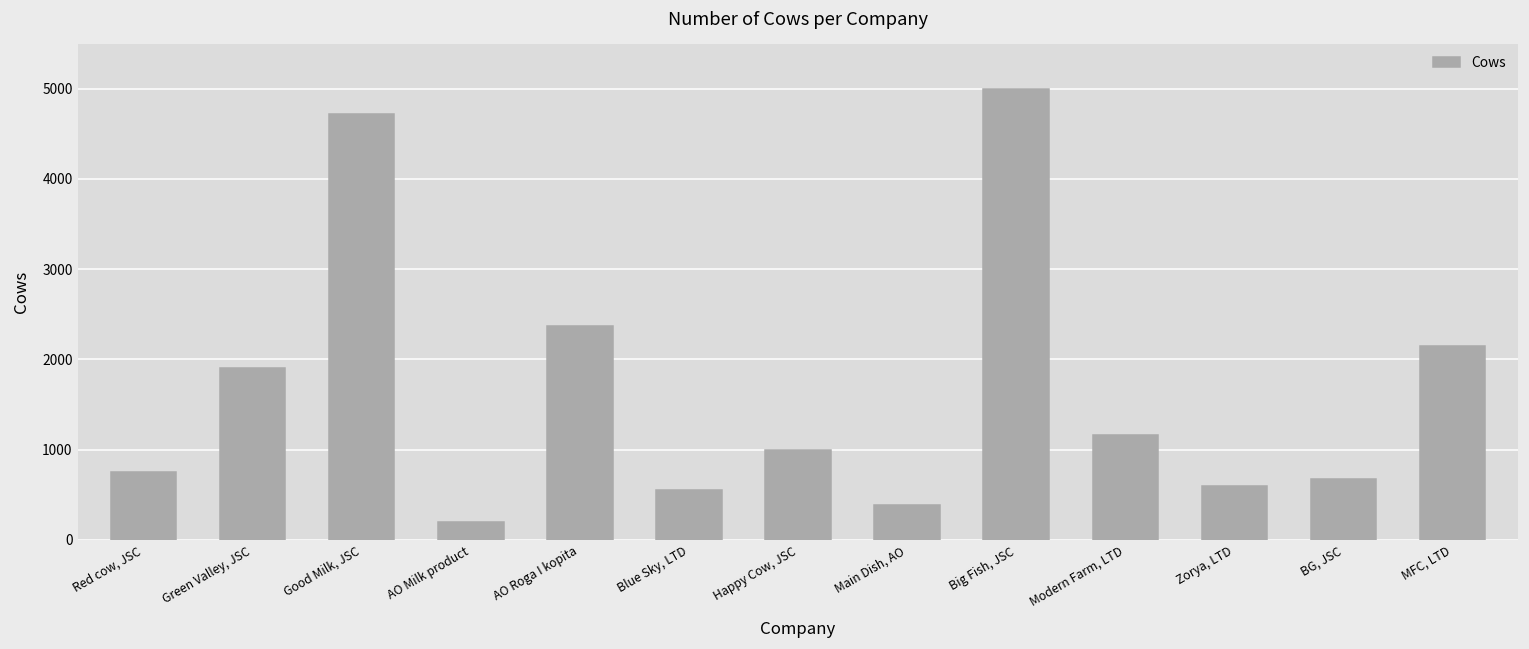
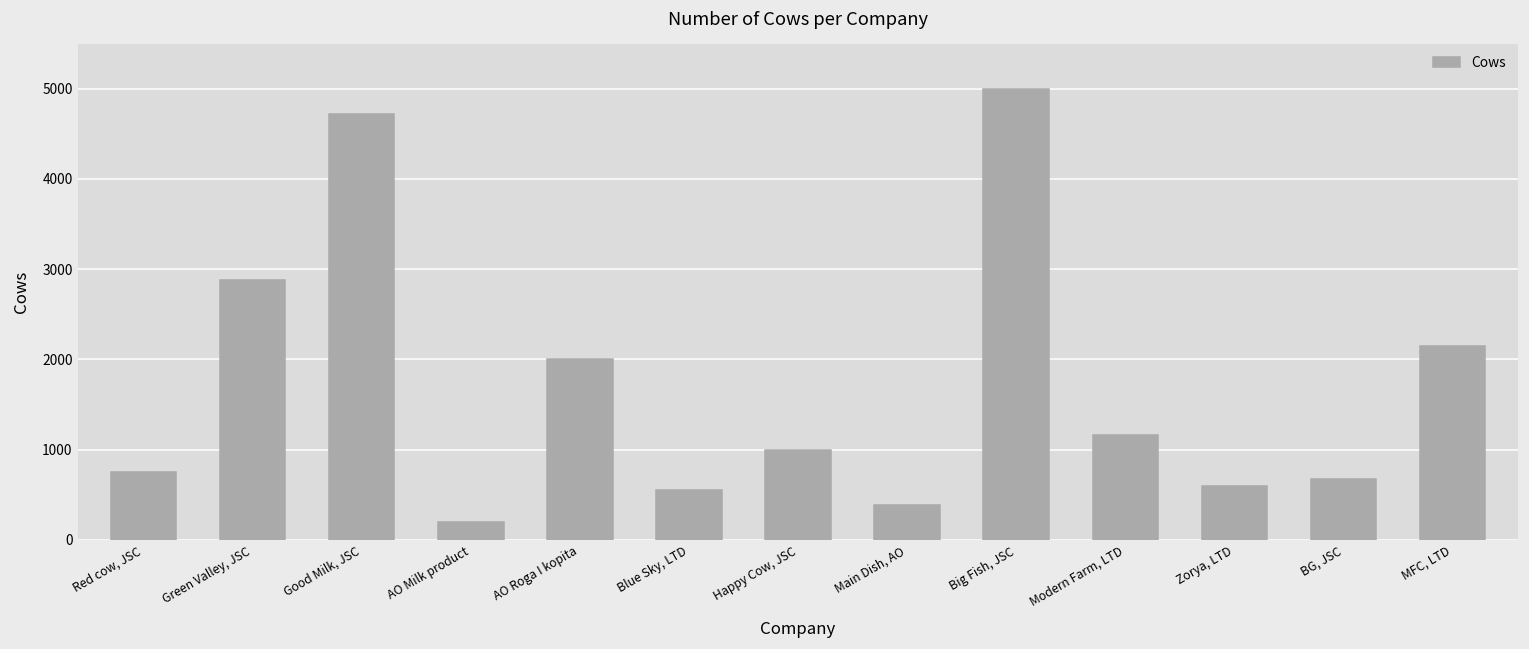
  {
    "Red cow, JSC": 800,
-   "Green Valley, JSC": 1900,
+   "Green Valley, JSC": 2900,
    "Good Milk, JSC": 4700,
    "AO Milk product": 200,
-   "AO Roga I kopita": 2400,
+   "AO Roga I kopita": 2000,
    "Blue Sky, LTD": 600,
    "Happy Cow, JSC": 1000,
    "Main Dish, AO": 400,
    "Big Fish, JSC": 5000,
    "Modern Farm, LTD": 1200,
    "Zorya, LTD": 600,
    "BG, JSC": 700,
    "MFC, LTD": 2200
  }
